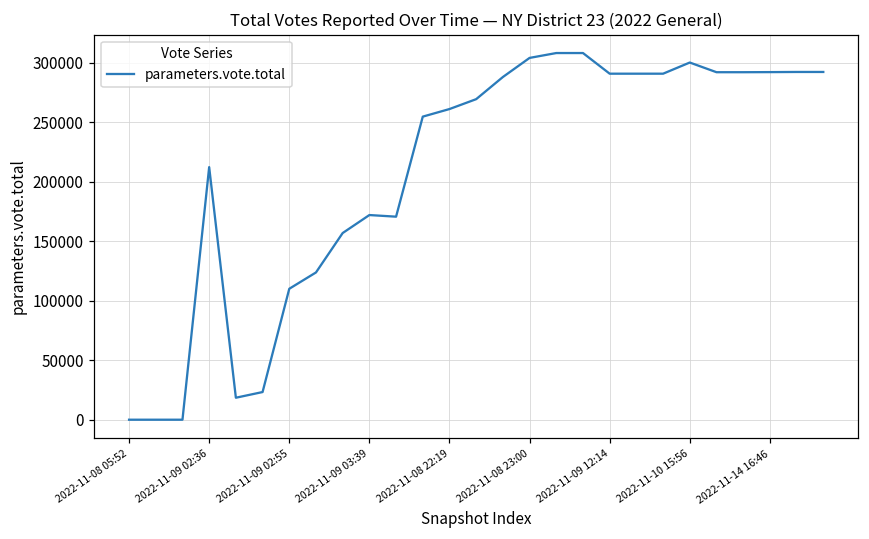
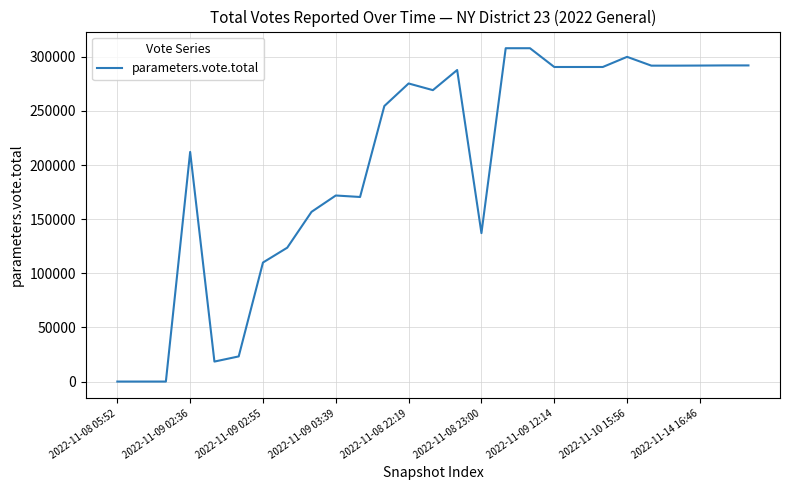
  {
    "2022-11-08 05:52": 0,
    "2022-11-09 02:36": 212000,
    "2022-11-09 02:55": 110000,
    "2022-11-09 03:39": 172000,
-   "2022-11-08 22:19": 261000,
-   "2022-11-08 23:00": 304000,
+   "2022-11-08 22:19": 275000,
+   "2022-11-08 23:00": 137000,
    "2022-11-09 12:14": 291000,
    "2022-11-10 15:56": 300000,
    "2022-11-14 16:46": 292000
  }
